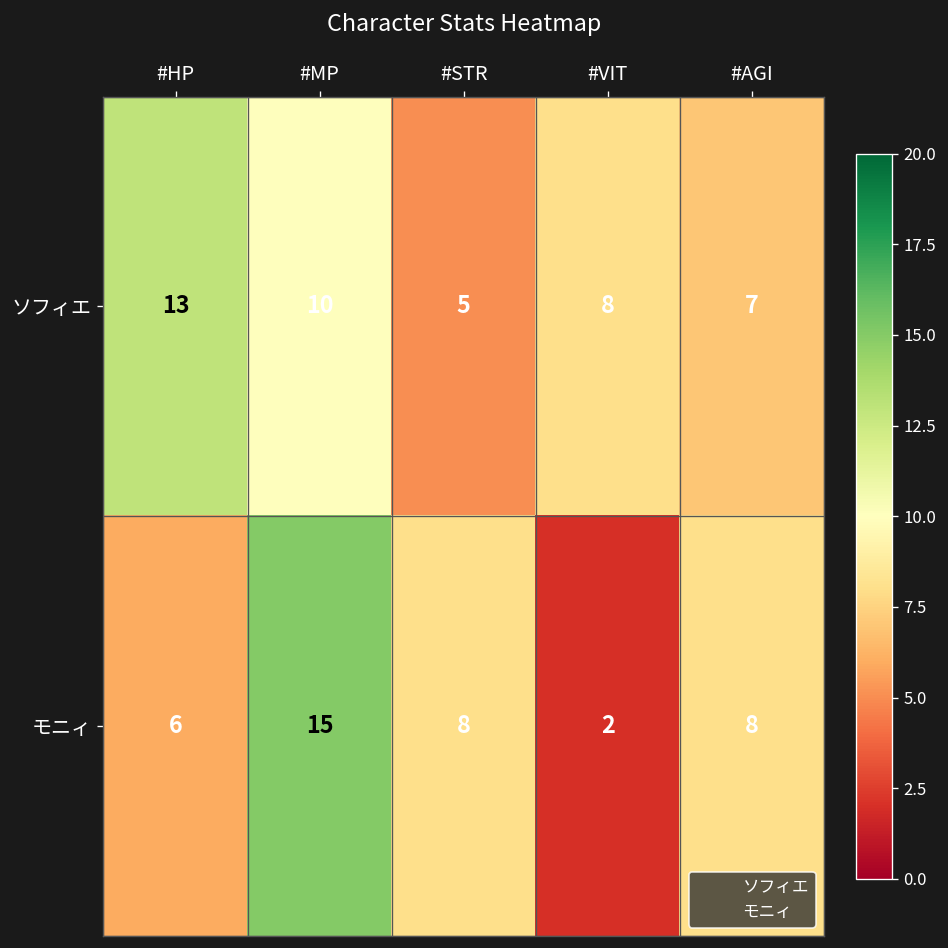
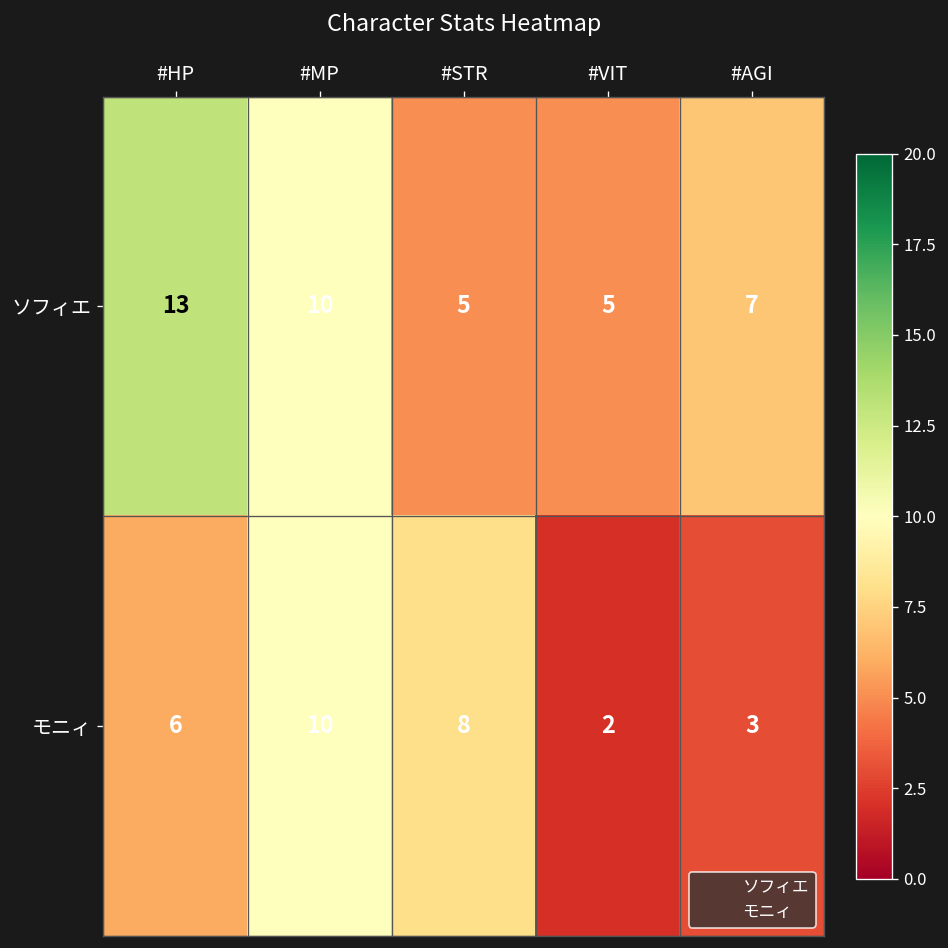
  {
    "ソフィエ": {
      "#HP": 13,
      "#MP": 10,
      "#STR": 5,
-     "#VIT": 8,
+     "#VIT": 5,
      "#AGI": 7
    },
    "モニィ": {
      "#HP": 6,
-     "#MP": 15,
+     "#MP": 10,
      "#STR": 8,
      "#VIT": 2,
-     "#AGI": 8
+     "#AGI": 3
    }
  }
